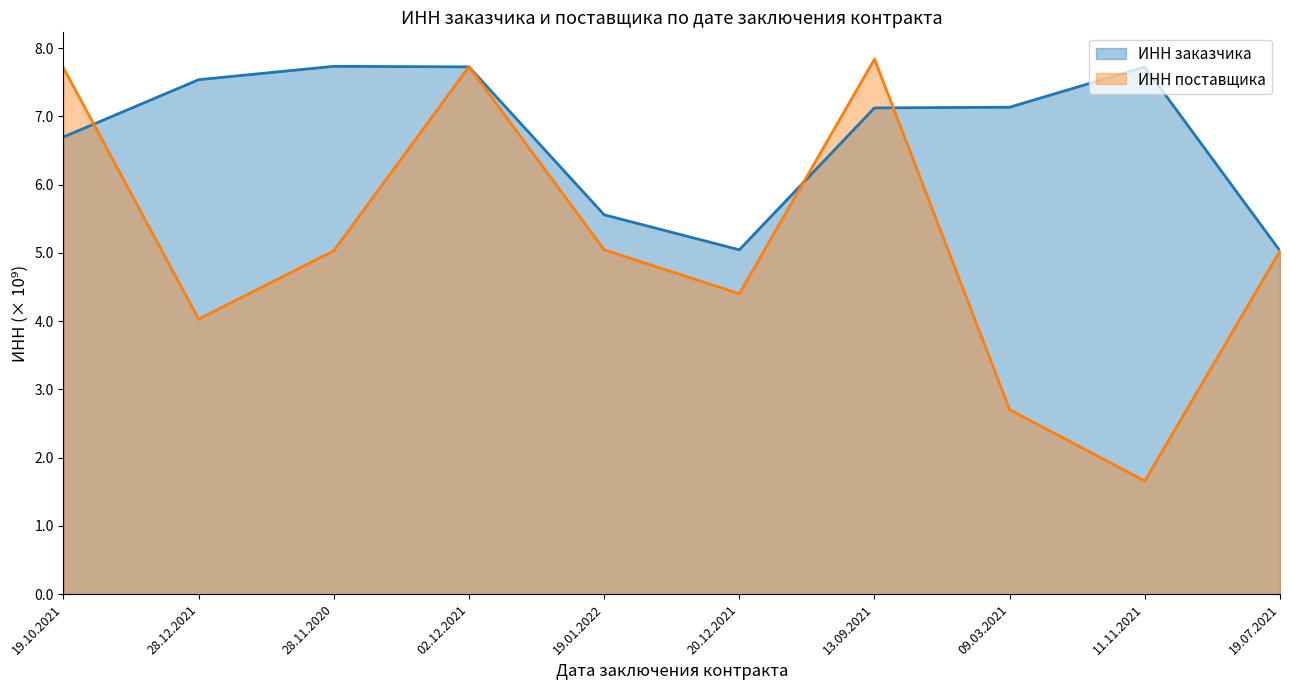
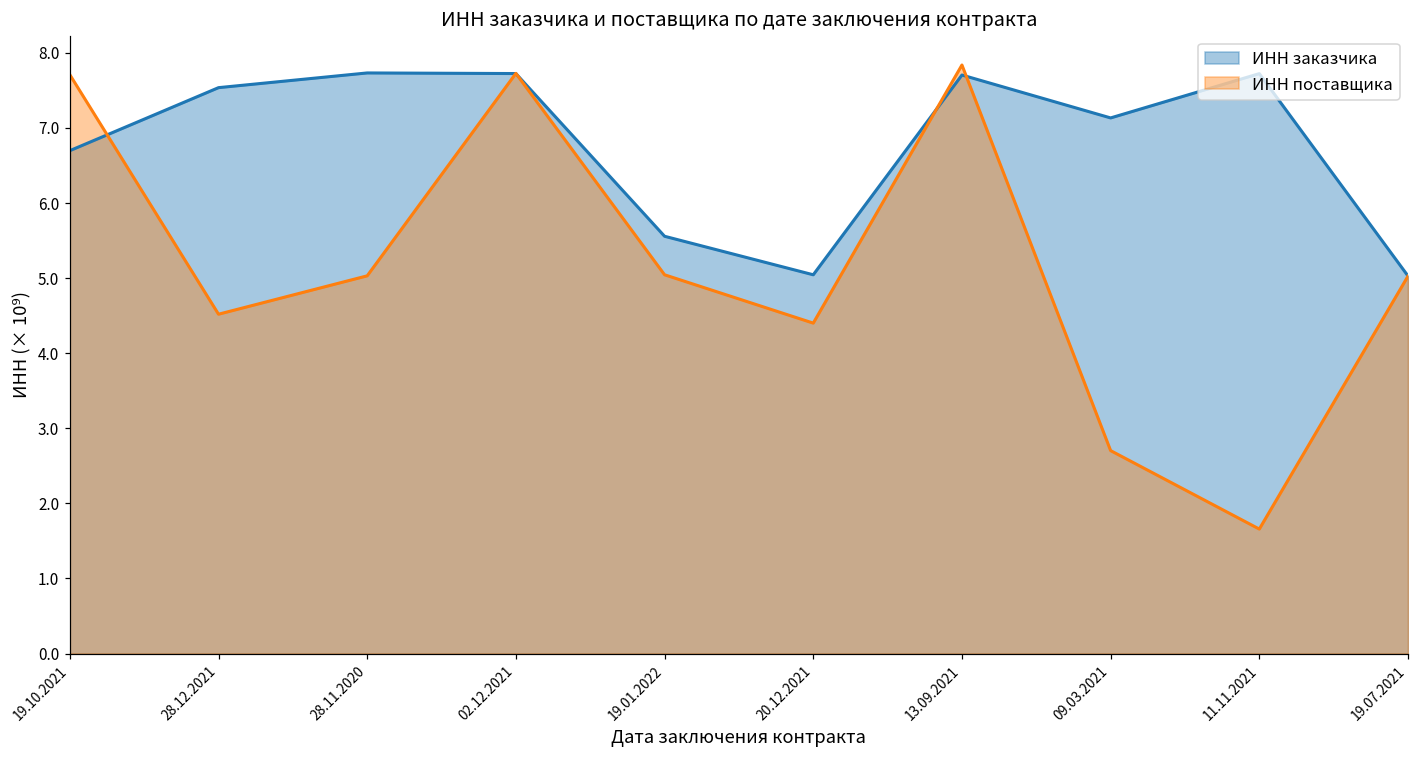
  {
    "ИНН заказчика": {
      "19.10.2021": 6.7,
      "28.12.2021": 7.5,
      "28.11.2020": 7.7,
      "19.01.2022": 5.6,
      "20.12.2021": 5.0,
-     "13.09.2021": 7.1,
+     "13.09.2021": 7.7,
      "09.03.2021": 7.1
    },
    "ИНН поставщика": {
      "19.10.2021": 7.7,
-     "28.12.2021": 4.0,
+     "28.12.2021": 4.5,
      "28.11.2020": 5.0,
      "19.01.2022": 5.0,
      "20.12.2021": 4.4,
      "13.09.2021": 7.8,
      "09.03.2021": 2.7,
      "11.11.2021": 1.7
    }
  }
